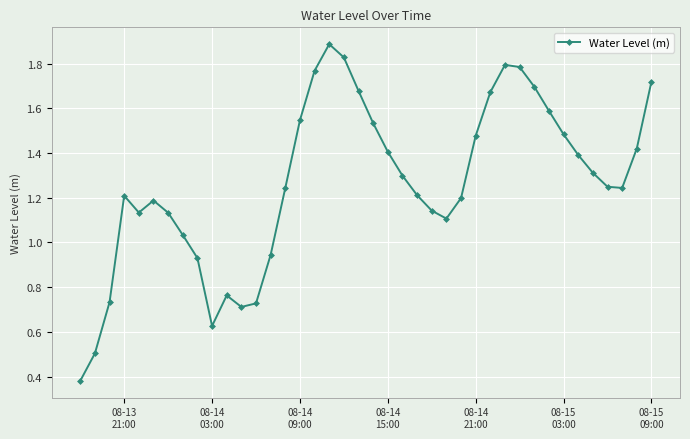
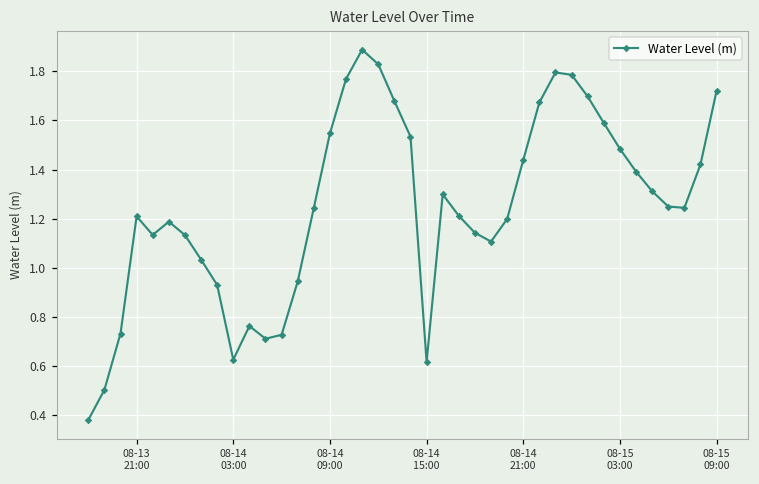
  {
    "08-13 21:00": 1.21,
    "08-14 03:00": 0.63,
    "08-14 09:00": 1.55,
-   "08-14 15:00": 1.41,
-   "08-14 21:00": 1.48,
+   "08-14 15:00": 0.62,
+   "08-14 21:00": 1.44,
    "08-15 03:00": 1.48,
    "08-15 09:00": 1.72
  }
